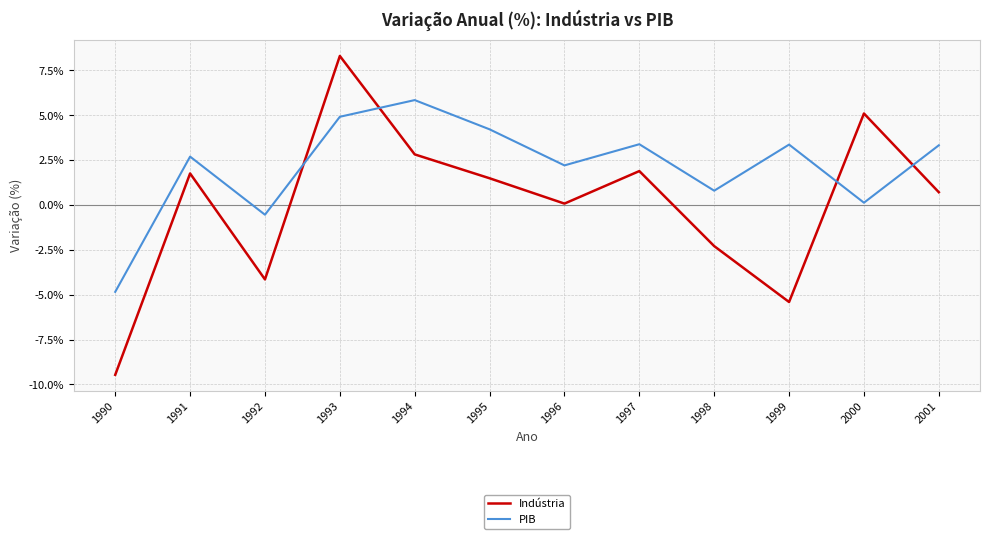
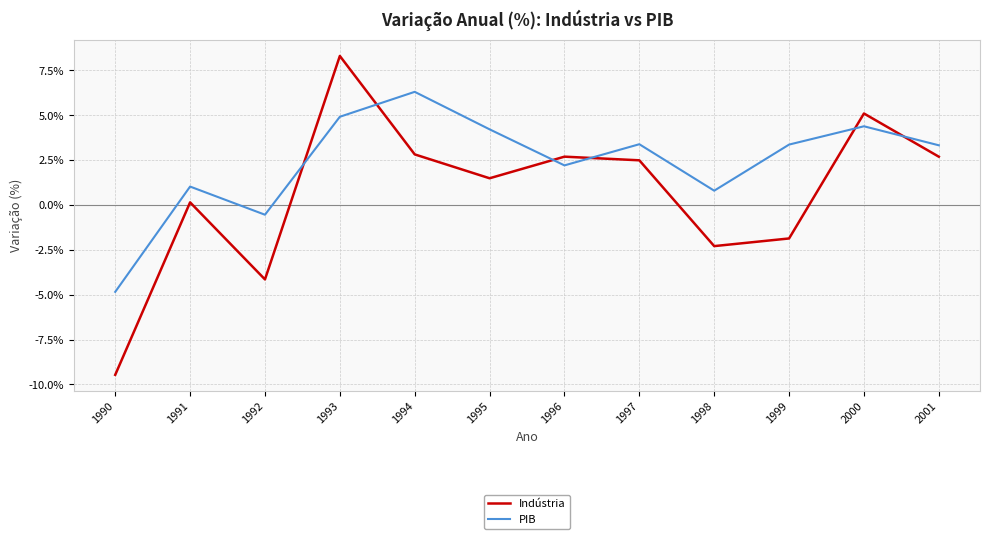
  {
    "Indústria": {
      "1990": "-9.5%",
-     "1991": "1.8%",
+     "1991": "0.1%",
      "1992": "-4.1%",
      "1993": "8.3%",
      "1994": "2.8%",
      "1995": "1.5%",
-     "1996": "0.1%",
-     "1997": "1.9%",
+     "1996": "2.7%",
+     "1997": "2.5%",
      "1998": "-2.3%",
-     "1999": "-5.4%",
+     "1999": "-1.9%",
      "2000": "5.1%",
-     "2001": "0.7%"
+     "2001": "2.7%"
    },
    "PIB": {
      "1990": "-4.8%",
-     "1991": "2.7%",
+     "1991": "1.0%",
      "1992": "-0.5%",
      "1993": "4.9%",
-     "1994": "5.9%",
+     "1994": "6.3%",
      "1995": "4.2%",
      "1996": "2.2%",
      "1997": "3.4%",
      "1998": "0.8%",
      "1999": "3.4%",
-     "2000": "0.1%",
+     "2000": "4.4%",
      "2001": "3.3%"
    }
  }
